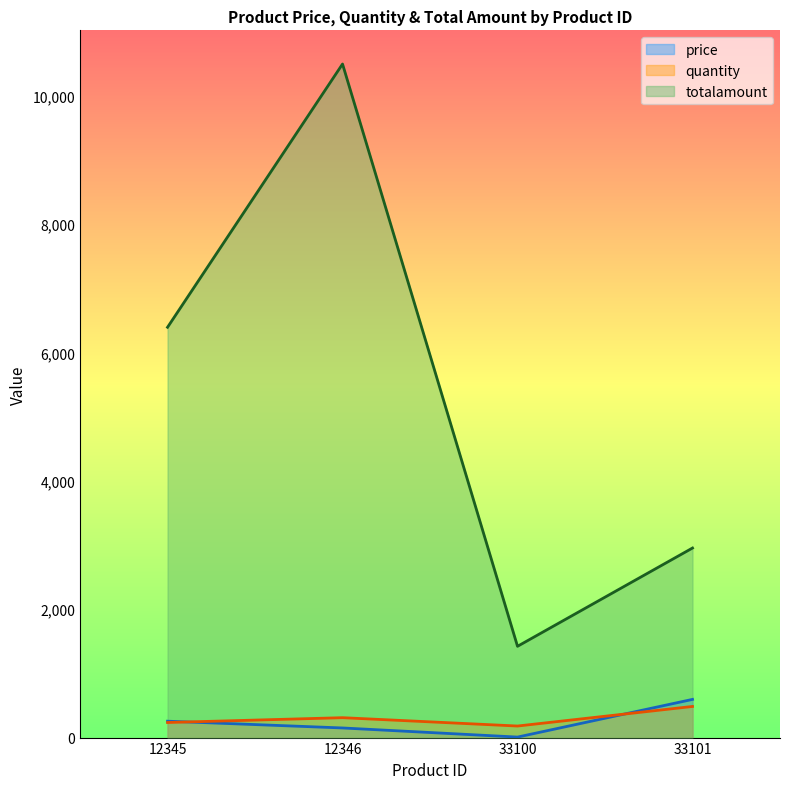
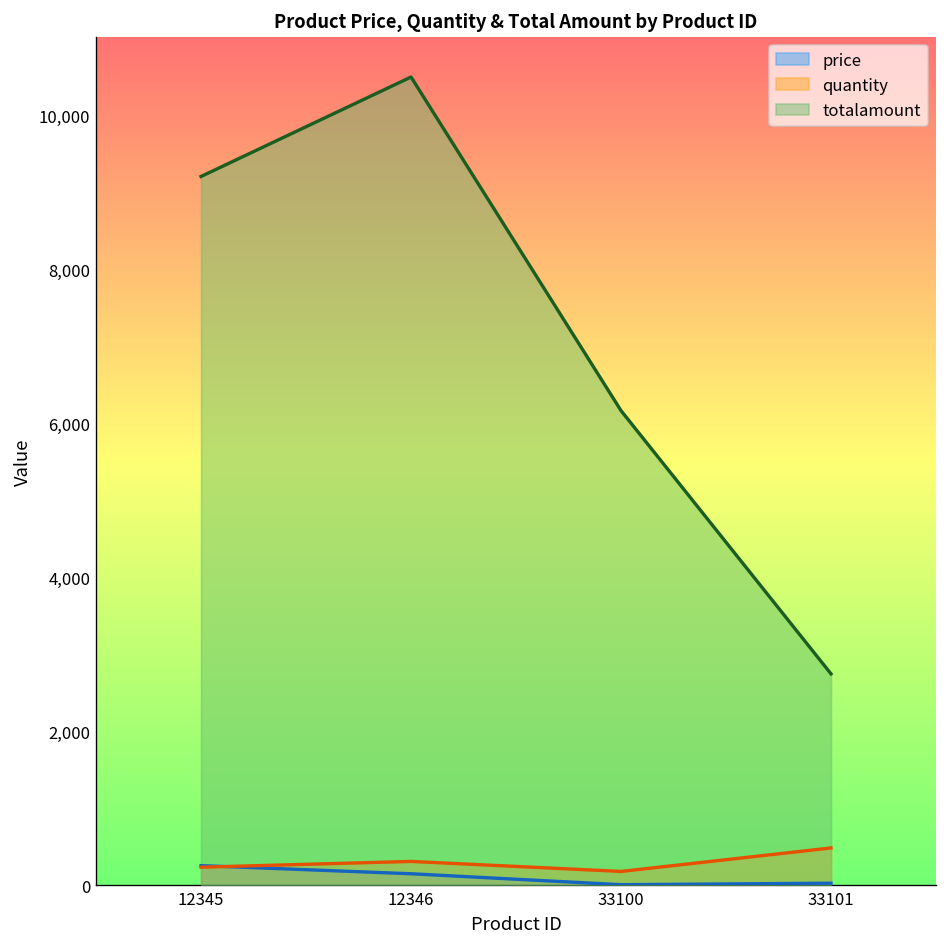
  {
    "price": {
      "12346": "100",
      "33100": "0",
-     "33101": "600"
+     "33101": "0"
    },
    "quantity": {
      "12346": "300",
      "33100": "200",
      "33101": "500"
    },
    "totalamount": {
-     "12345": "6,400",
+     "12345": "9,200",
      "12346": "10,500",
-     "33100": "1,400",
-     "33101": "3,000"
+     "33100": "6,200",
+     "33101": "2,700"
    }
  }
